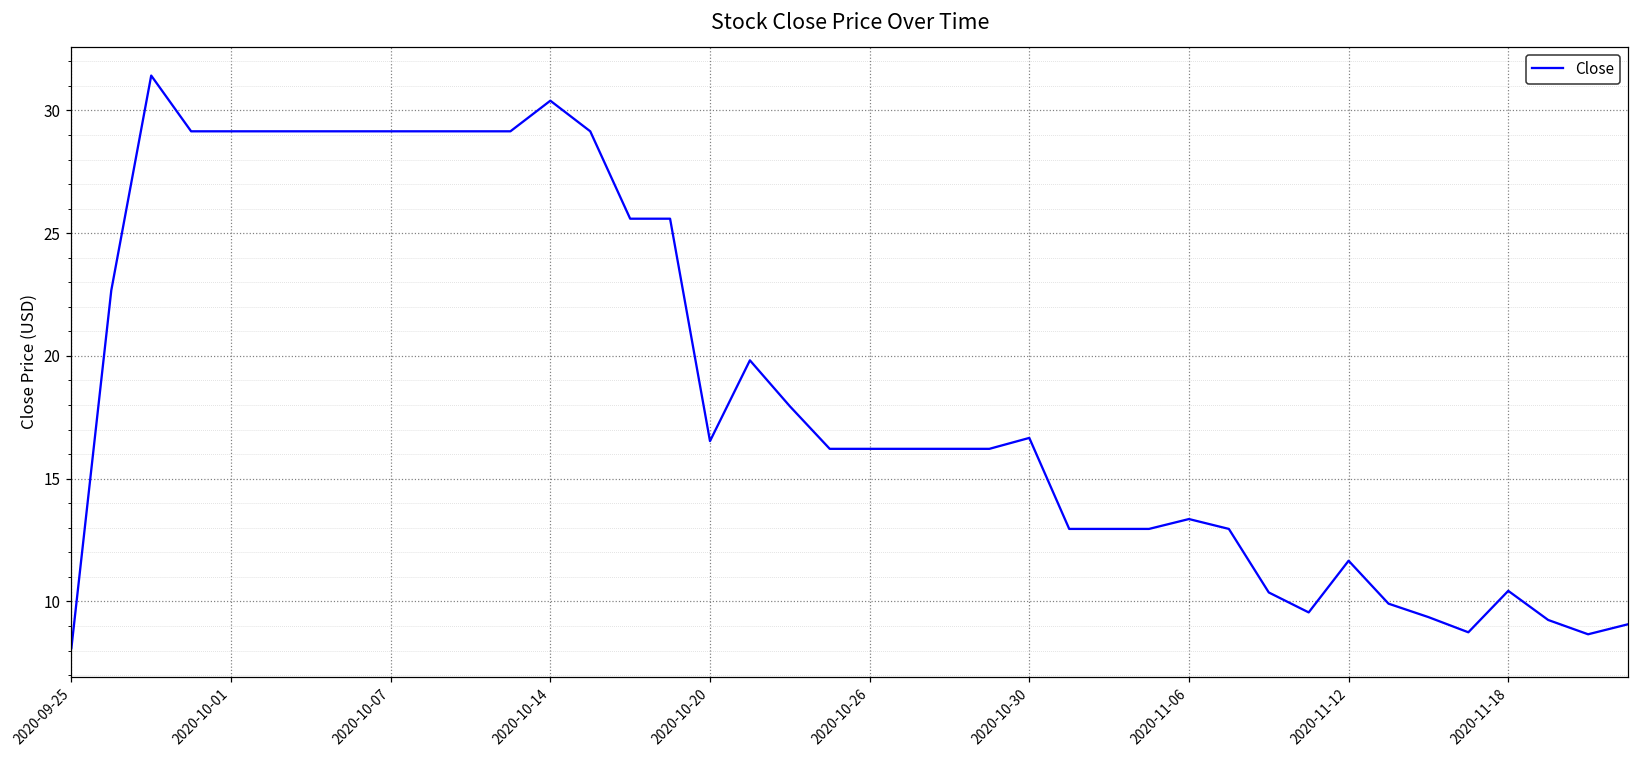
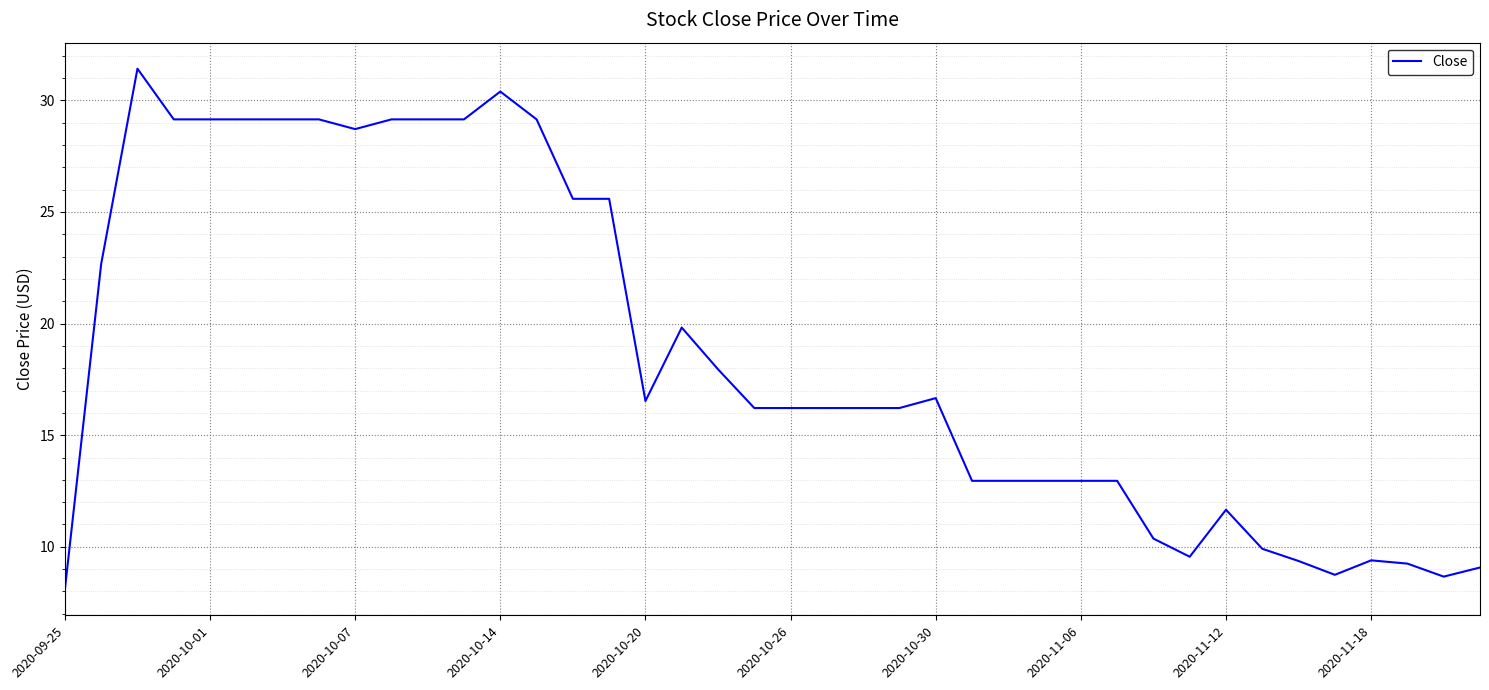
  {
    "2020-09-25": 8.1,
    "2020-10-01": 29.1,
-   "2020-10-07": 29.1,
+   "2020-10-07": 28.7,
    "2020-10-14": 30.4,
    "2020-10-20": 16.5,
    "2020-10-26": 16.2,
    "2020-10-30": 16.7,
-   "2020-11-06": 13.4,
+   "2020-11-06": 13.0,
    "2020-11-12": 11.7,
-   "2020-11-18": 10.4
+   "2020-11-18": 9.4
  }
